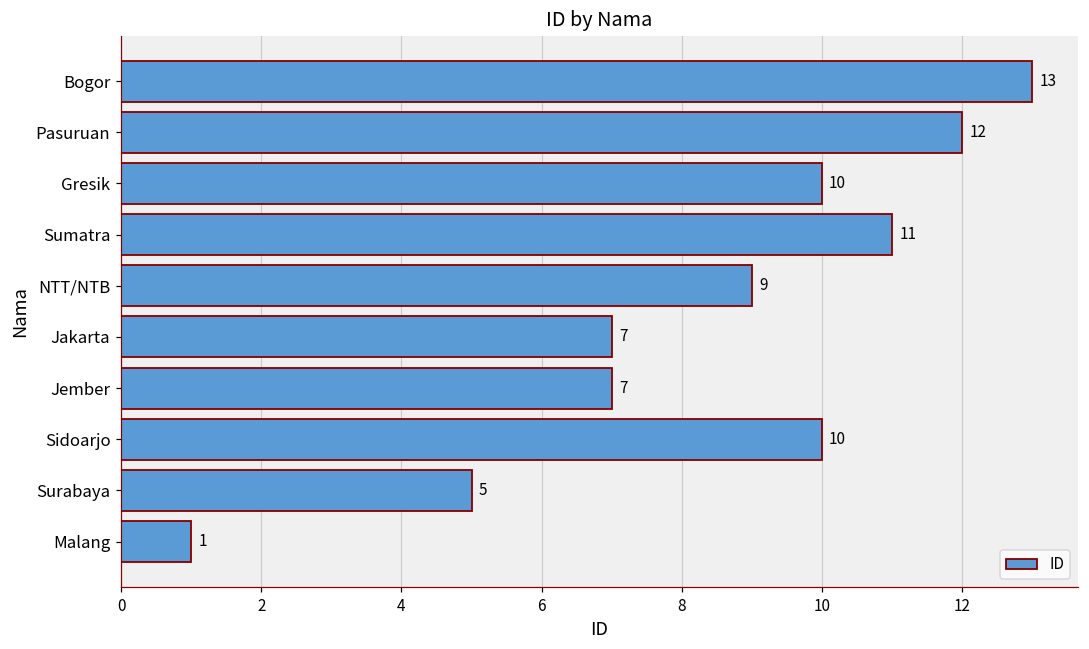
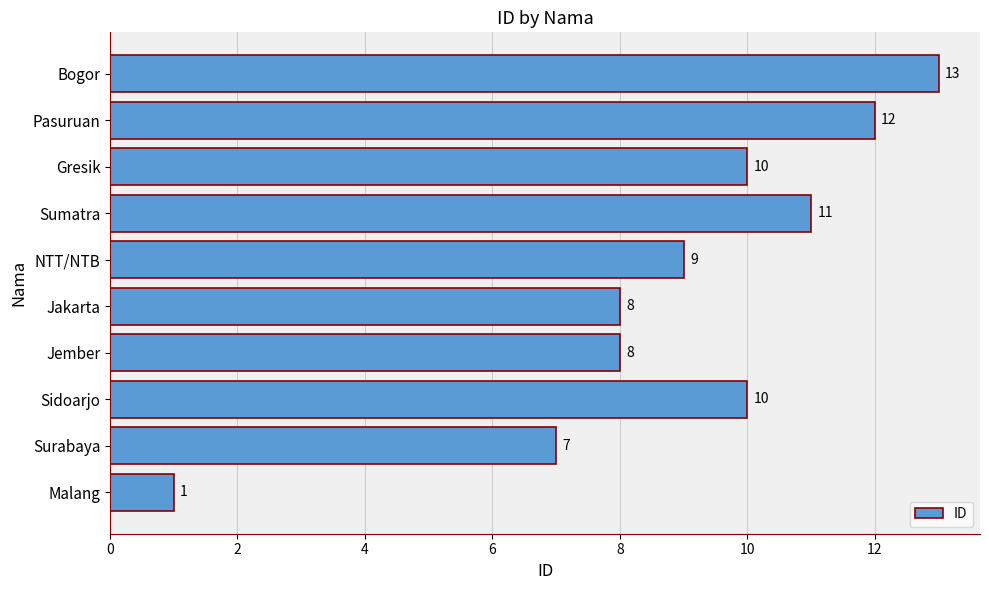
  {
    "Bogor": 13,
    "Pasuruan": 12,
    "Gresik": 10,
    "Sumatra": 11,
    "NTT/NTB": 9,
-   "Jakarta": 7,
-   "Jember": 7,
+   "Jakarta": 8,
+   "Jember": 8,
    "Sidoarjo": 10,
-   "Surabaya": 5,
+   "Surabaya": 7,
    "Malang": 1
  }
